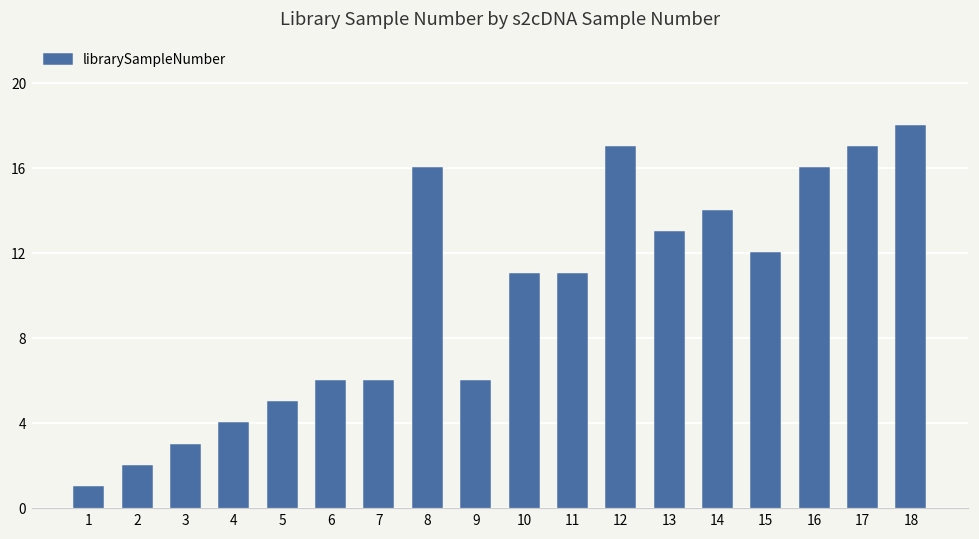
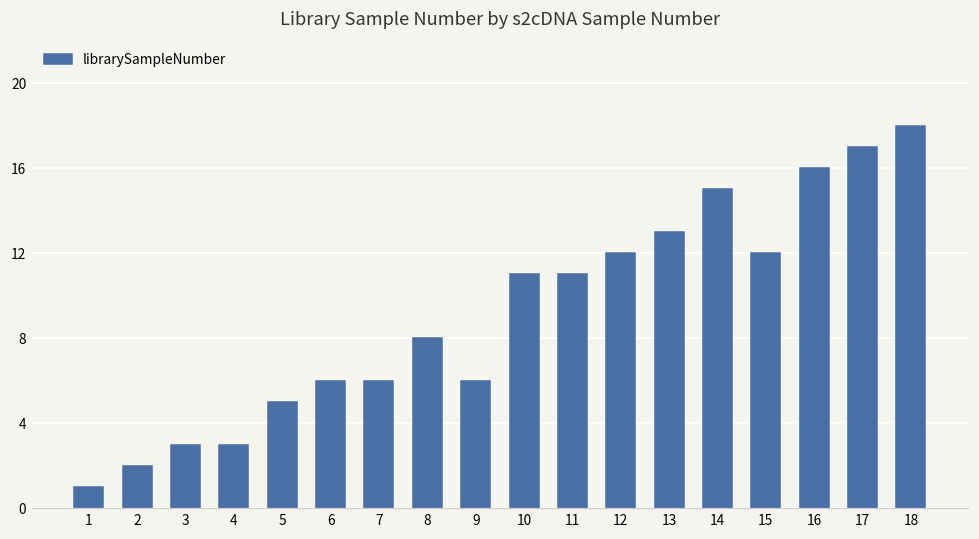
  {
    "1": 1,
    "2": 2,
    "3": 3,
-   "4": 4,
+   "4": 3,
    "5": 5,
    "6": 6,
    "7": 6,
-   "8": 16,
+   "8": 8,
    "9": 6,
    "10": 11,
    "11": 11,
-   "12": 17,
+   "12": 12,
    "13": 13,
-   "14": 14,
+   "14": 15,
    "15": 12,
    "16": 16,
    "17": 17,
    "18": 18
  }
